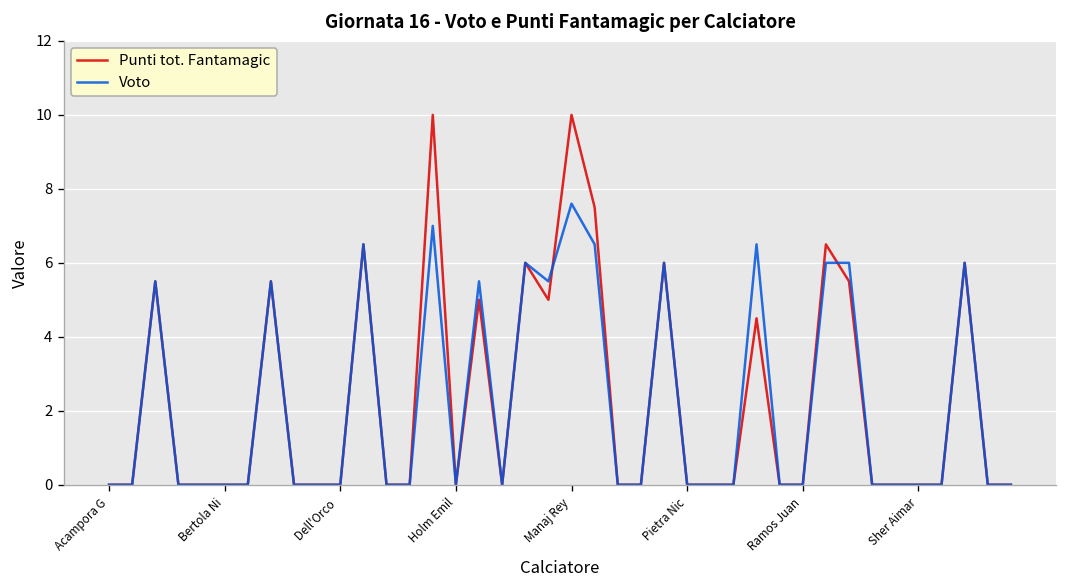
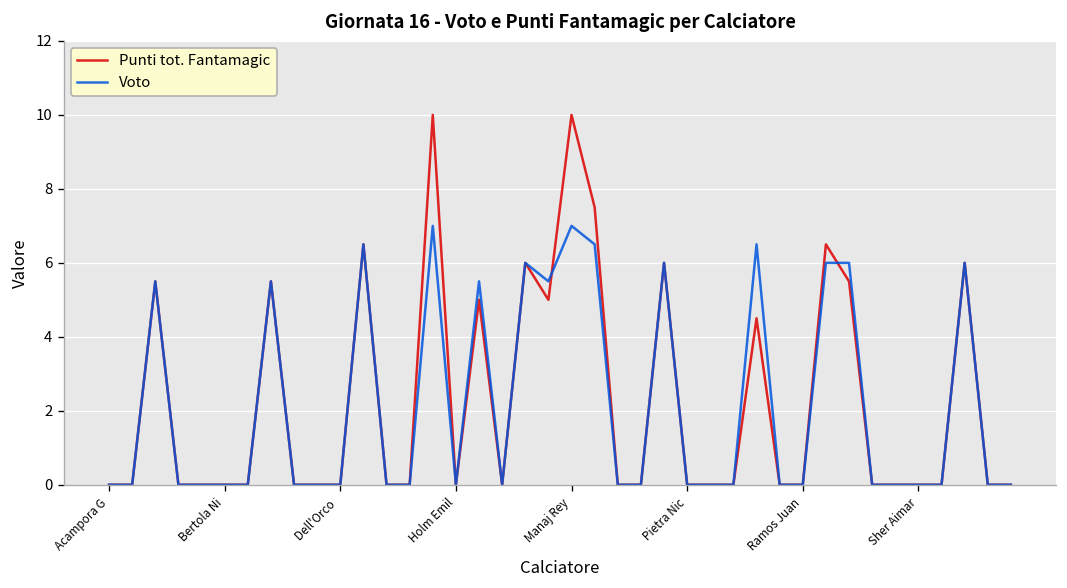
  {
    "Punti tot. Fantamagic": {
      "Manaj Rey": 10.0
    },
    "Voto": {
-     "Manaj Rey": 7.6
+     "Manaj Rey": 7.0
    }
  }
